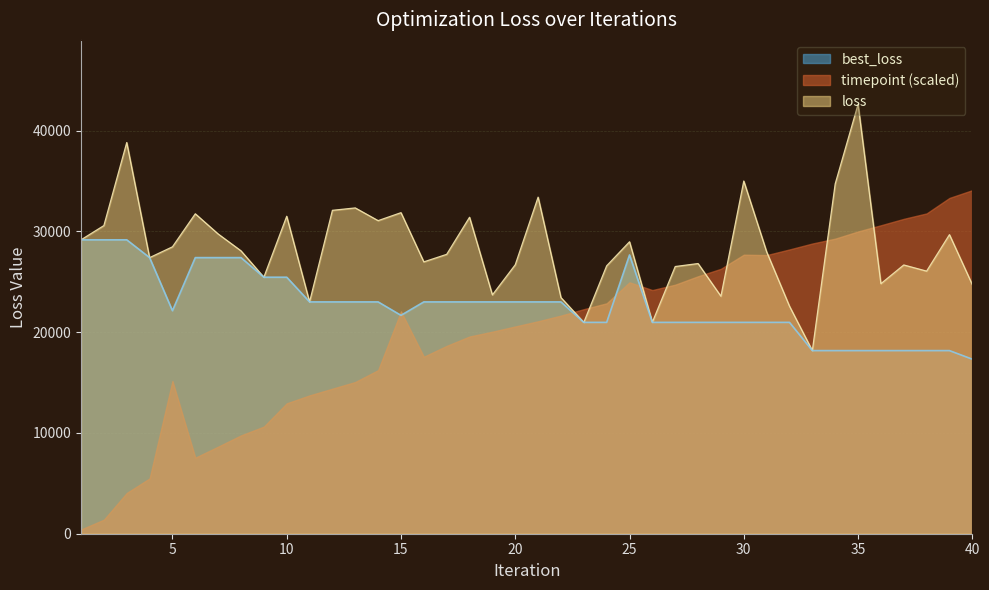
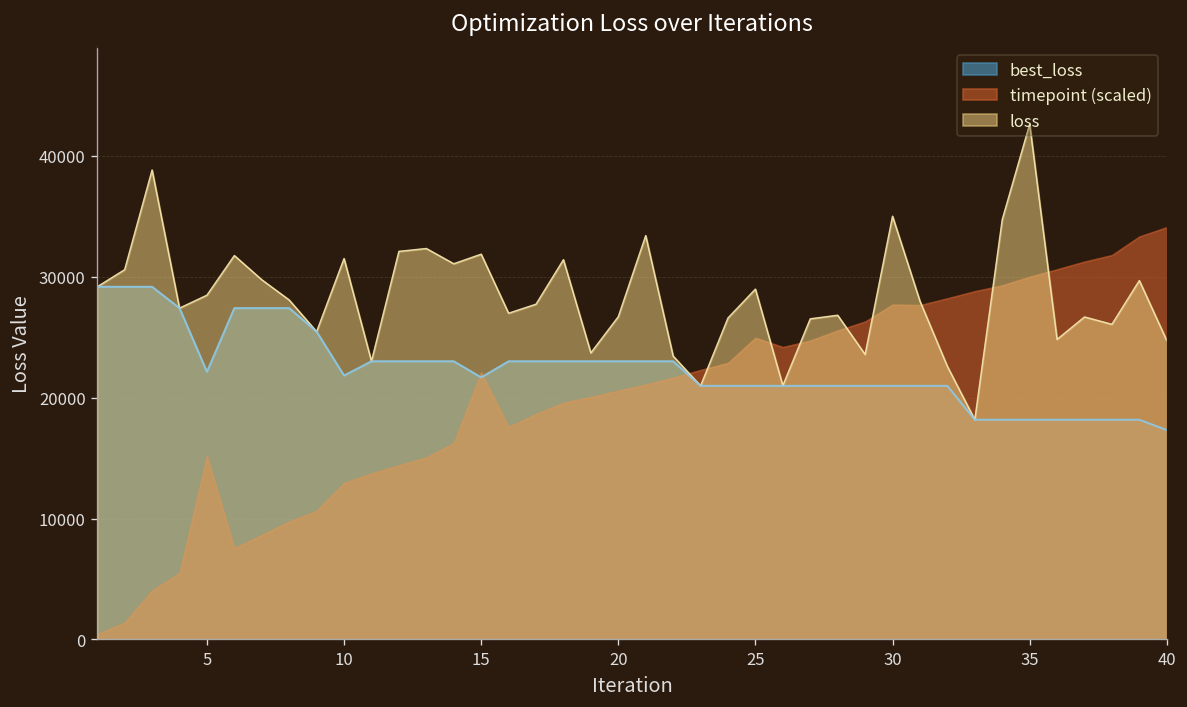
  {
    "best_loss": {
      "5": 22100,
-     "10": 25400,
+     "10": 21800,
      "15": 21700,
      "20": 23000,
-     "25": 27700,
+     "25": 21000,
      "30": 21000,
      "35": 18200,
      "40": 17300
    },
    "timepoint (scaled)": {
      "5": 15200,
      "10": 12900,
      "15": 22100,
      "20": 20600,
      "25": 24900,
      "30": 27700,
      "35": 30000,
      "40": 34100
    },
    "loss": {
      "5": 28500,
      "10": 31500,
      "15": 31900,
      "20": 26700,
      "25": 29000,
      "30": 35000,
      "40": 24700
    }
  }
